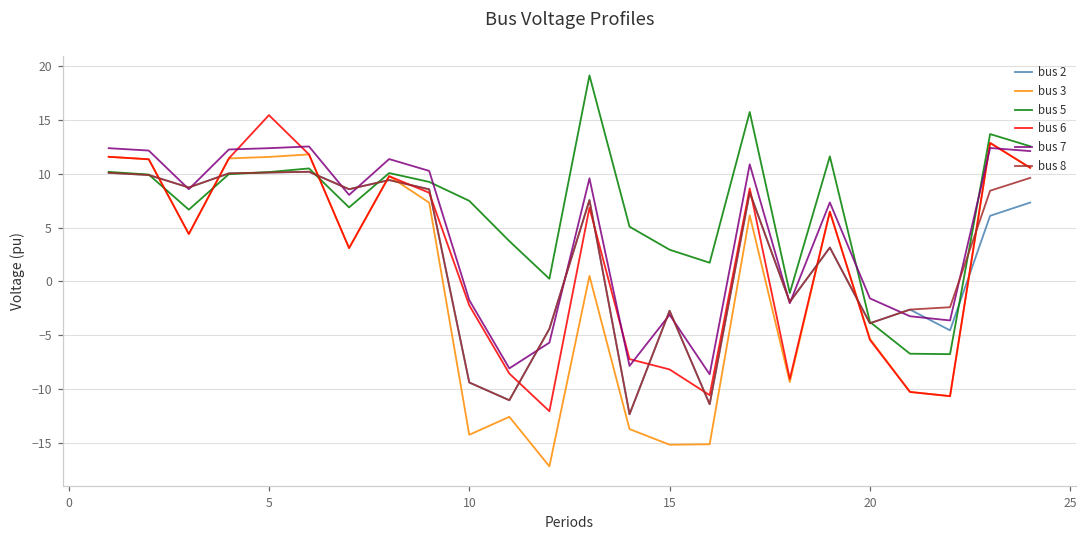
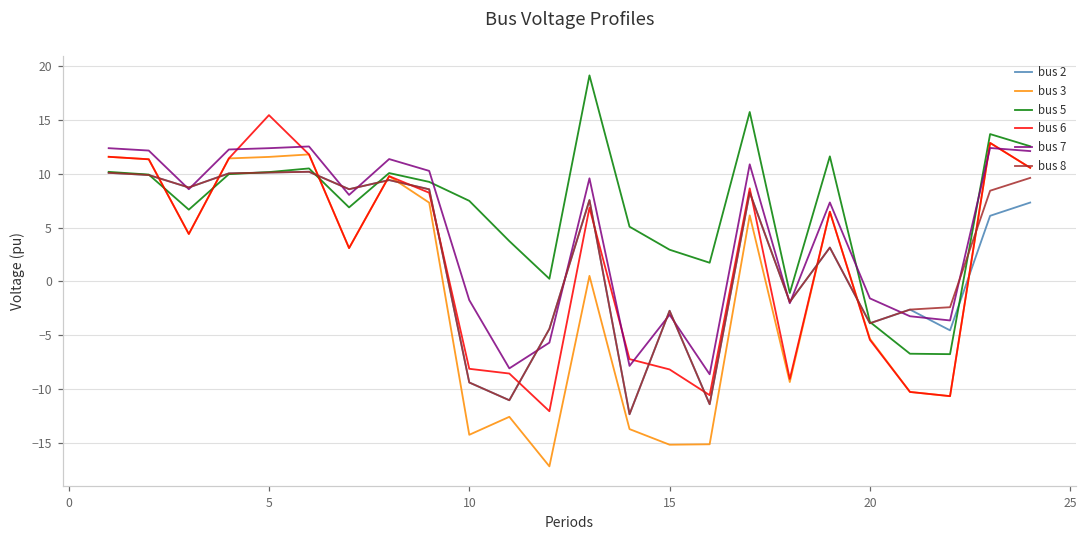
  {
    "bus 3": {
      "5": 12,
      "10": -14,
      "15": -15
    },
    "bus 5": {
      "10": 7,
      "15": 3
    },
    "bus 6": {
      "5": 15,
-     "10": -2,
+     "10": -8,
      "15": -8
    },
    "bus 7": {
      "5": 12,
      "10": -2,
      "15": -3,
      "20": -2
    }
  }
